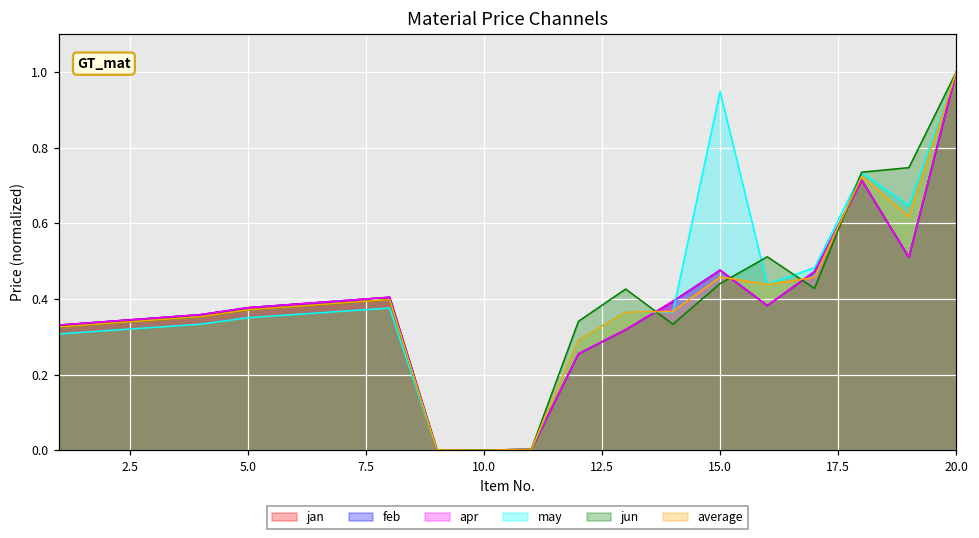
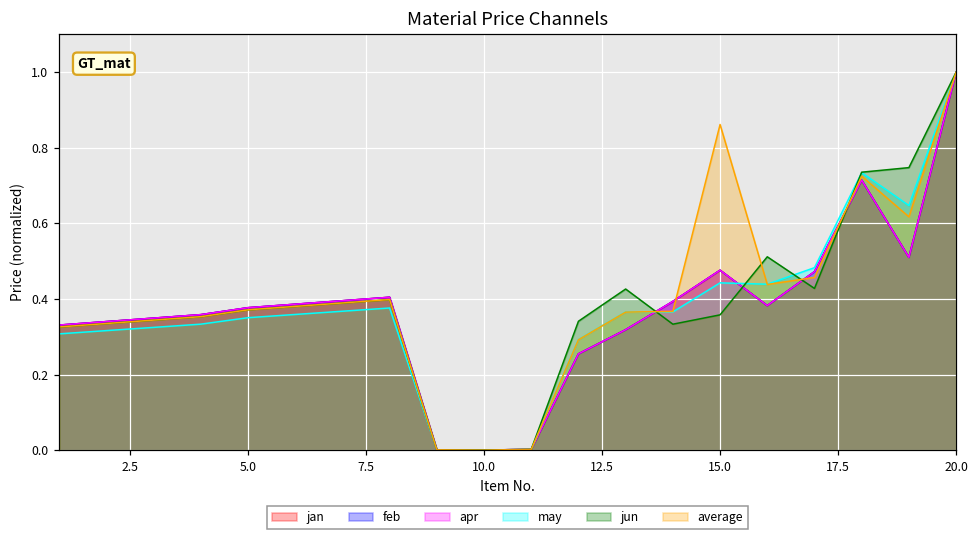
  {
    "may": {
      "5.0": 0.35,
-     "15.0": 0.95
+     "15.0": 0.44
    },
    "jun": {
-     "15.0": 0.44
+     "15.0": 0.36
    },
    "average": {
-     "15.0": 0.46
+     "15.0": 0.86
    }
  }
